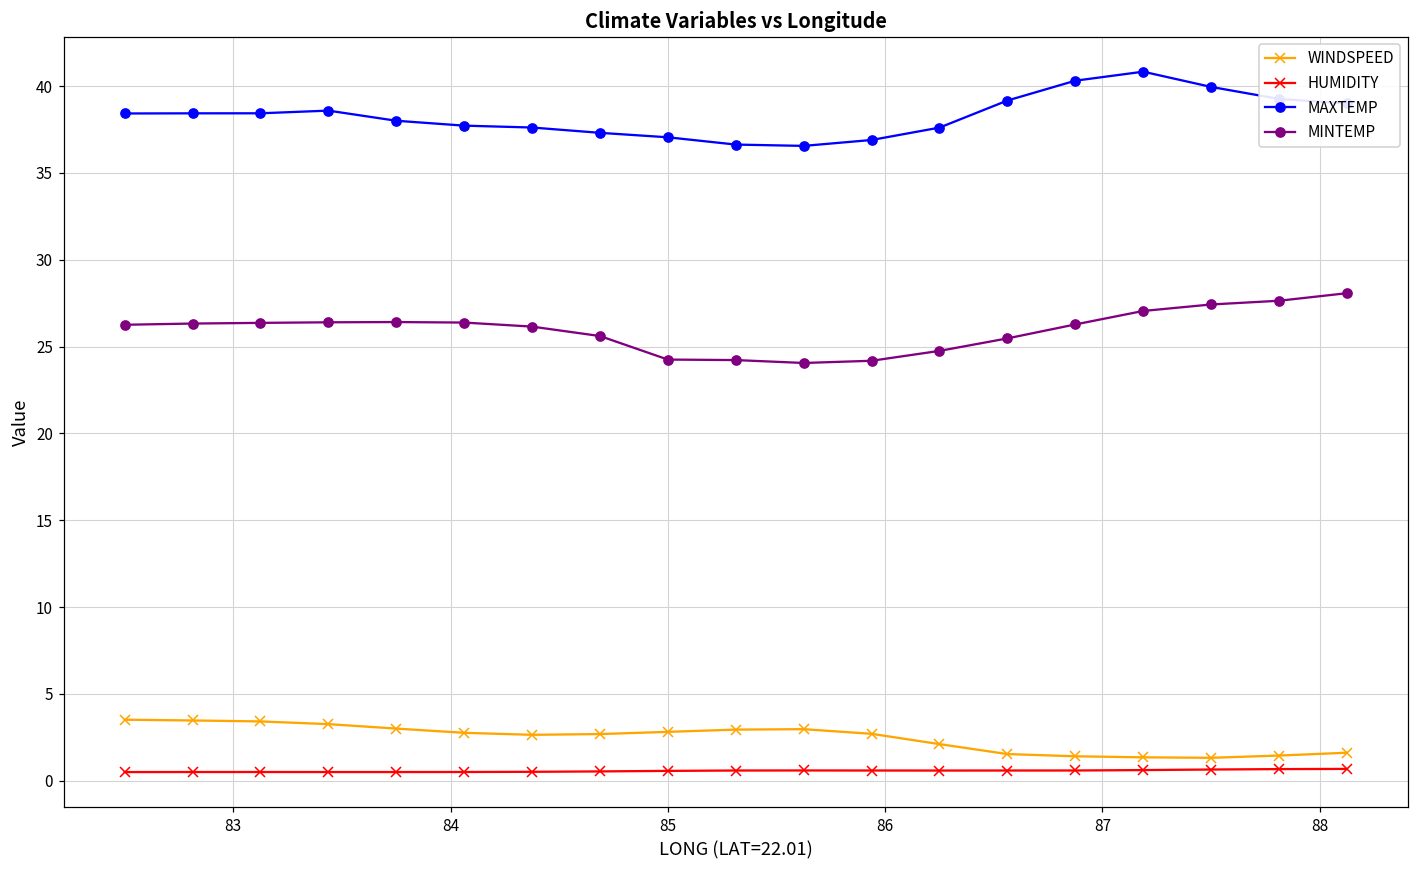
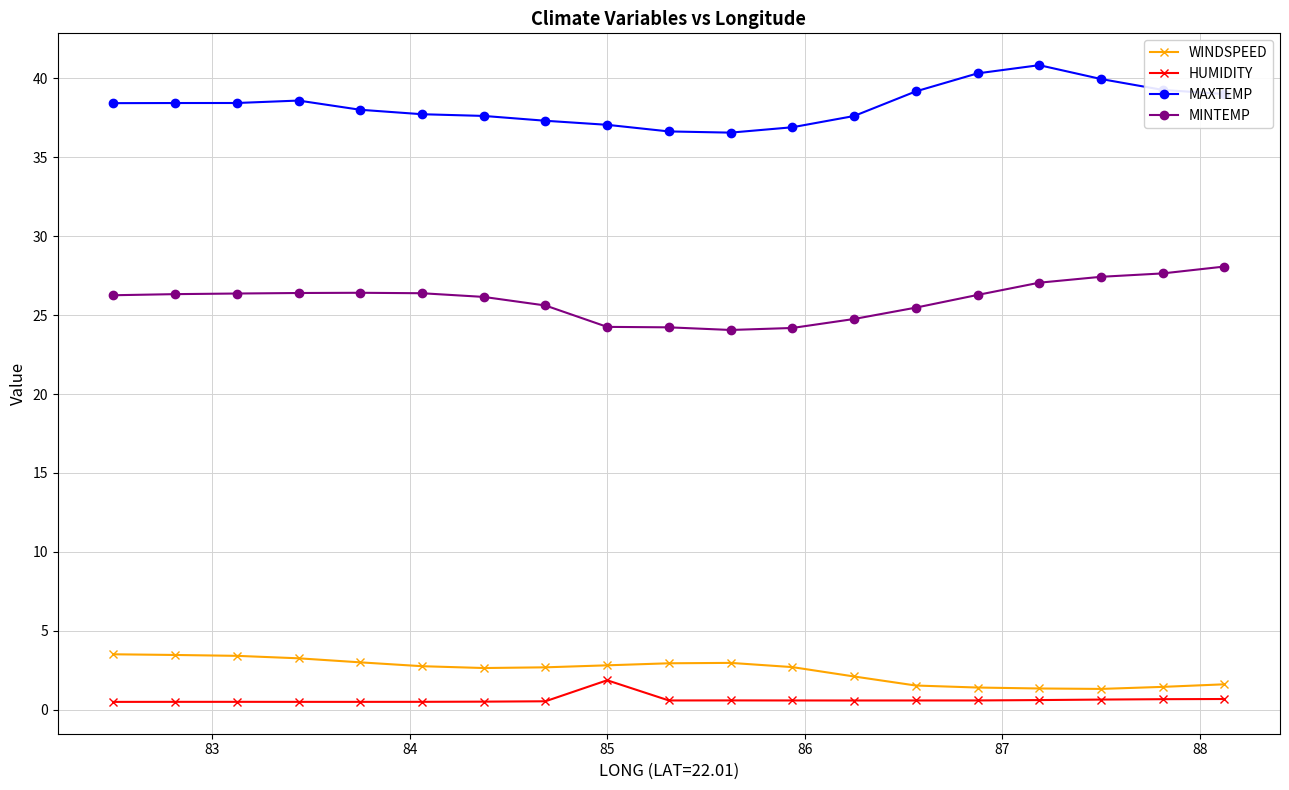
  {
    "WINDSPEED": {
      "85": 2.8
    },
    "HUMIDITY": {
-     "85": 0.6
+     "85": 1.9
    },
    "MAXTEMP": {
      "85": 37.1
    },
    "MINTEMP": {
      "85": 24.3
    }
  }
